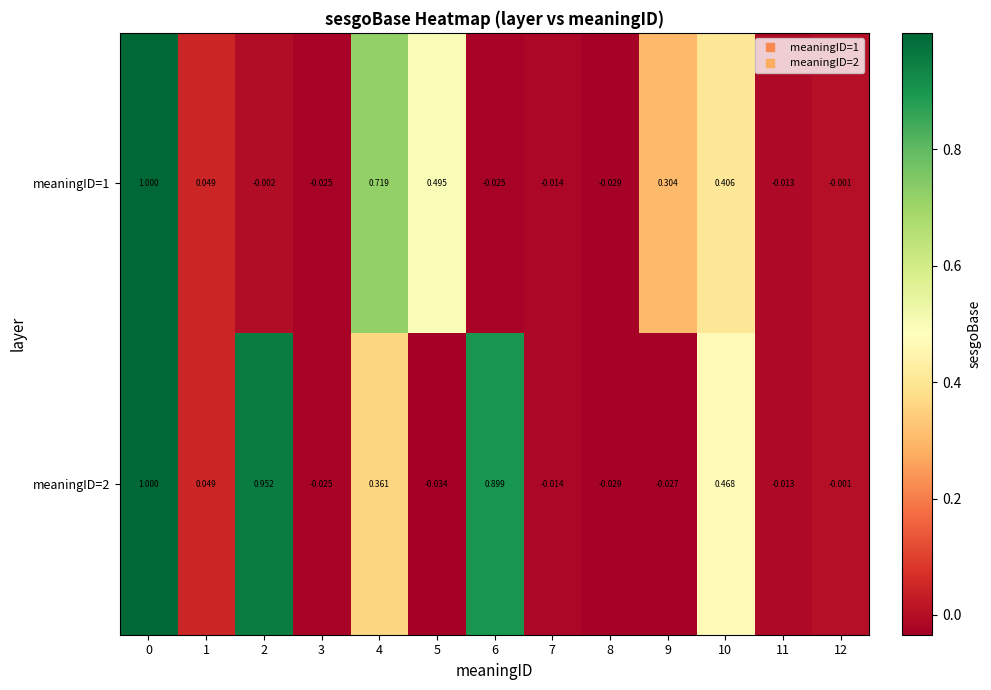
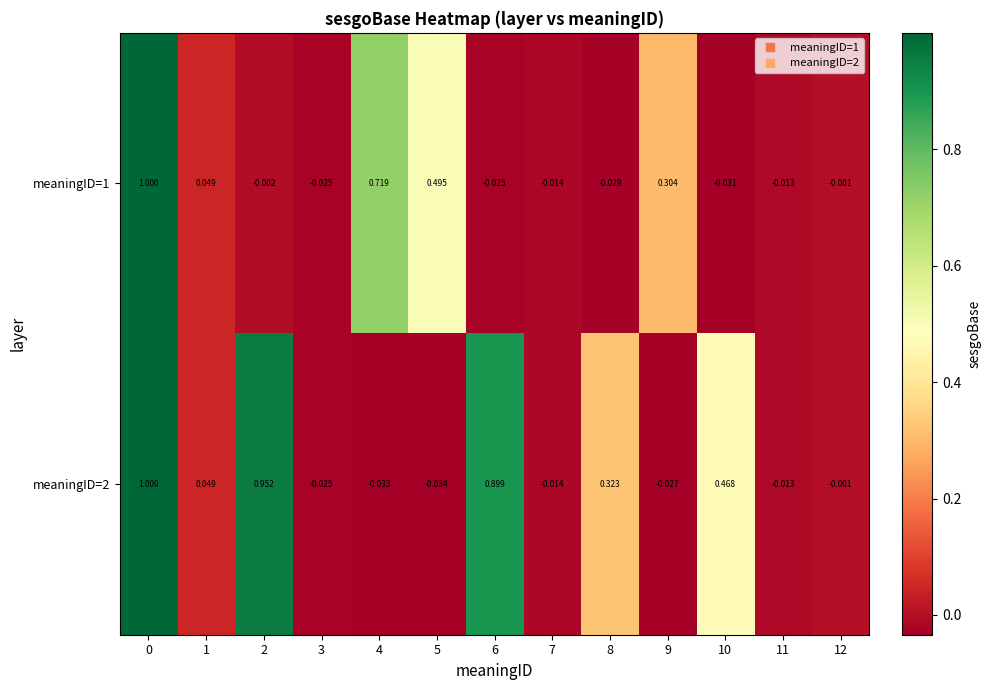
  {
    "meaningID=1": {
      "0": 1.000,
      "1": 0.049,
      "2": -0.002,
      "3": -0.025,
      "4": 0.719,
      "5": 0.495,
      "6": -0.025,
      "7": -0.014,
      "8": -0.029,
      "9": 0.304,
-     "10": 0.406,
+     "10": -0.031,
      "11": -0.013,
      "12": -0.001
    },
    "meaningID=2": {
      "0": 1.000,
      "1": 0.049,
      "2": 0.952,
      "3": -0.025,
-     "4": 0.361,
+     "4": -0.033,
      "5": -0.034,
      "6": 0.899,
      "7": -0.014,
-     "8": -0.029,
+     "8": 0.323,
      "9": -0.027,
      "10": 0.468,
      "11": -0.013,
      "12": -0.001
    }
  }
